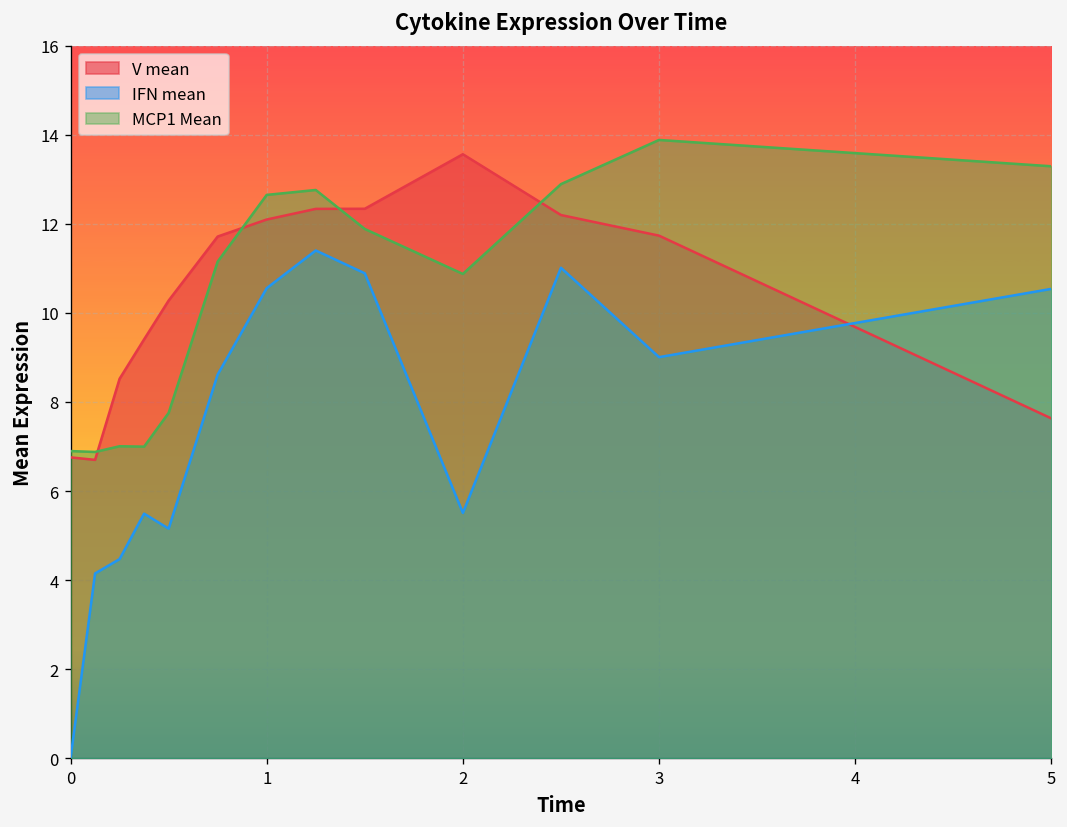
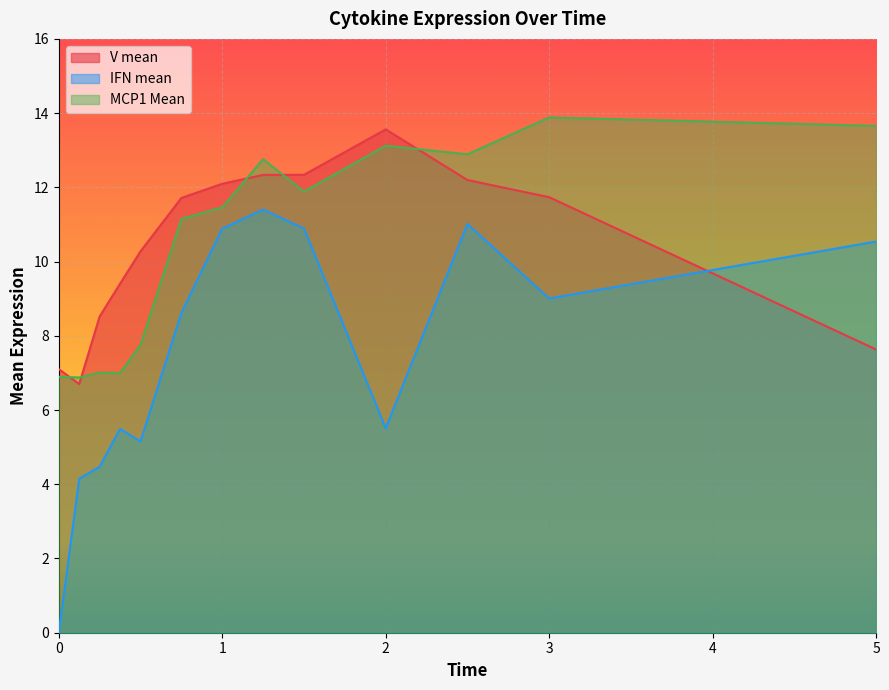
  {
    "V mean": {
-     "0": 6.8,
+     "0": 7.1,
      "1": 12.1,
      "2": 13.6,
      "3": 11.7,
      "5": 7.6
    },
    "IFN mean": {
      "0": 0.0,
-     "1": 10.6,
+     "1": 10.9,
      "2": 5.5,
      "3": 9.0,
      "5": 10.5
    },
    "MCP1 Mean": {
      "0": 6.9,
-     "1": 12.6,
-     "2": 10.9,
+     "1": 11.5,
+     "2": 13.1,
      "3": 13.9,
-     "5": 13.3
+     "5": 13.7
    }
  }
